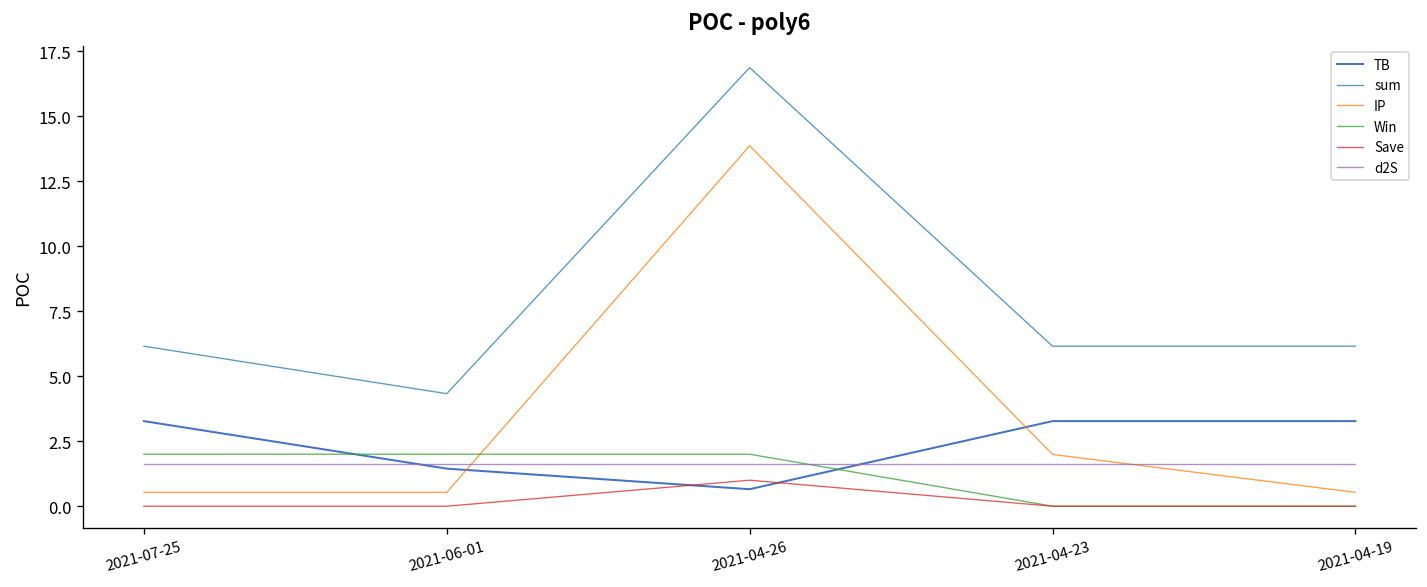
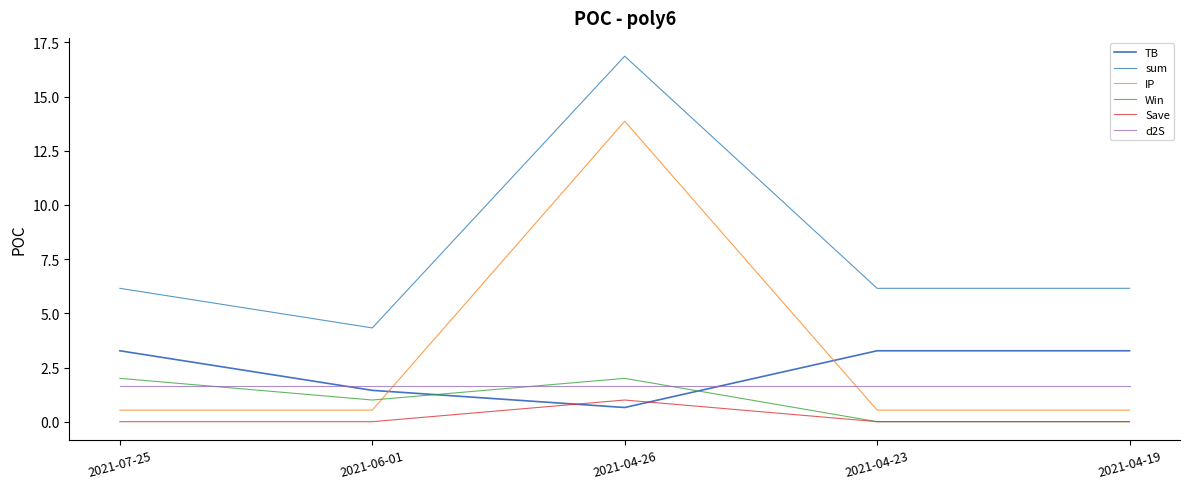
  {
    "IP": {
      "2021-07-25": 0.5,
      "2021-06-01": 0.5,
      "2021-04-26": 13.9,
-     "2021-04-23": 2.0,
+     "2021-04-23": 0.5,
      "2021-04-19": 0.5
    },
    "Win": {
      "2021-07-25": 2,
-     "2021-06-01": 2,
+     "2021-06-01": 1,
      "2021-04-26": 2
    },
    "Save": {
      "2021-07-25": 0.0,
      "2021-06-01": 0.0,
      "2021-04-26": 1.0
    },
    "d2S": {
      "2021-07-25": 1.6,
      "2021-06-01": 1.6,
      "2021-04-26": 1.6,
      "2021-04-23": 1.6,
      "2021-04-19": 1.6
    }
  }
